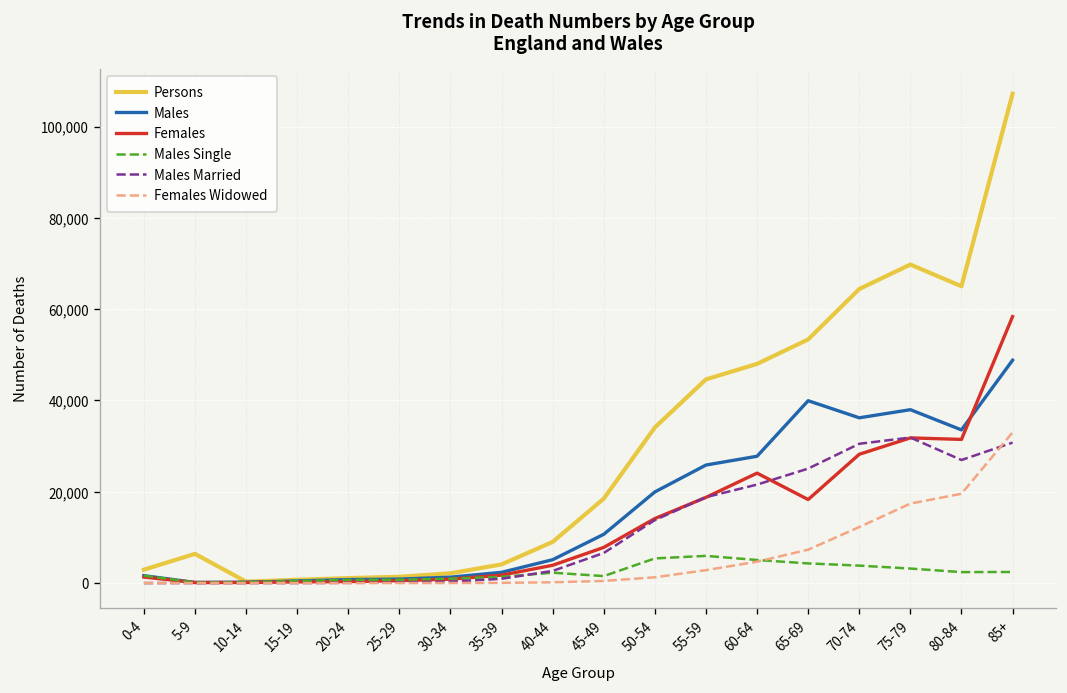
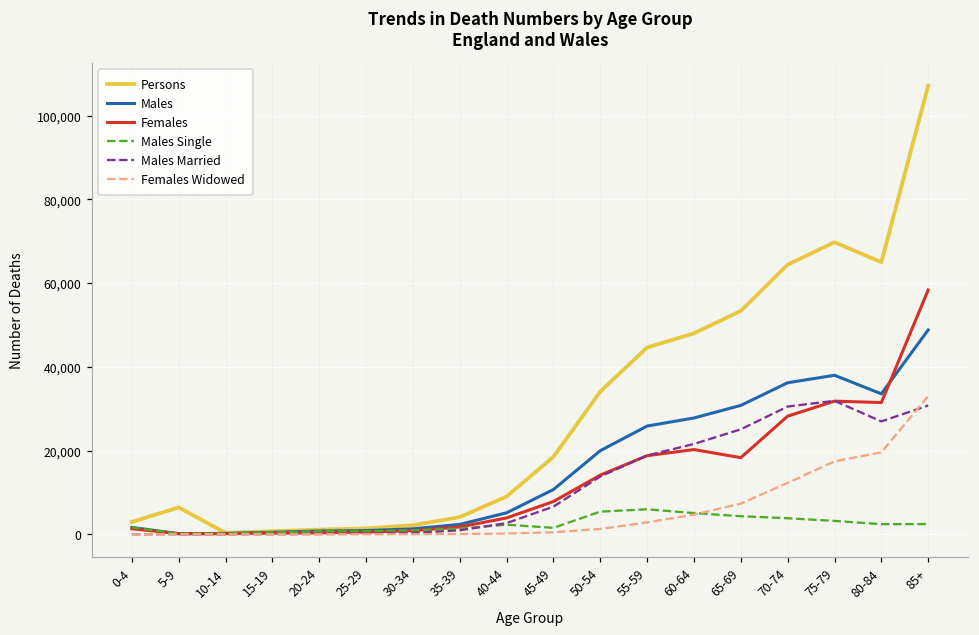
  {
    "Persons": {
      "0-4": "3,000",
      "5-9": "6,000",
      "30-34": "2,000",
      "35-39": "4,000",
      "40-44": "9,000",
      "45-49": "18,000",
      "50-54": "34,000",
      "55-59": "45,000",
      "60-64": "48,000",
      "65-69": "53,000",
      "70-74": "64,000",
      "75-79": "70,000",
      "80-84": "65,000",
      "85+": "107,000"
    },
    "Males": {
      "40-44": "5,000",
      "45-49": "11,000",
      "50-54": "20,000",
      "55-59": "26,000",
      "60-64": "28,000",
-     "65-69": "40,000",
+     "65-69": "31,000",
      "70-74": "36,000",
      "75-79": "38,000",
      "80-84": "34,000",
      "85+": "49,000"
    },
    "Females": {
      "40-44": "4,000",
      "45-49": "8,000",
-     "60-64": "24,000",
+     "60-64": "20,000",
      "65-69": "18,000",
      "70-74": "28,000",
      "80-84": "31,000",
      "85+": "58,000"
    },
    "Males Single": {
      "45-49": "2,000",
      "50-54": "5,000",
      "55-59": "6,000",
      "65-69": "4,000",
      "70-74": "4,000",
      "75-79": "3,000",
      "80-84": "2,000",
      "85+": "2,000"
    },
    "Males Married": {
      "45-49": "7,000",
      "60-64": "22,000",
      "65-69": "25,000",
      "70-74": "31,000",
      "80-84": "27,000",
      "85+": "31,000"
    },
    "Females Widowed": {
      "35-39": "0",
      "40-44": "0",
      "45-49": "0",
      "50-54": "1,000",
      "55-59": "3,000",
      "65-69": "7,000",
      "70-74": "12,000",
      "75-79": "17,000",
      "80-84": "20,000",
      "85+": "33,000"
    }
  }
